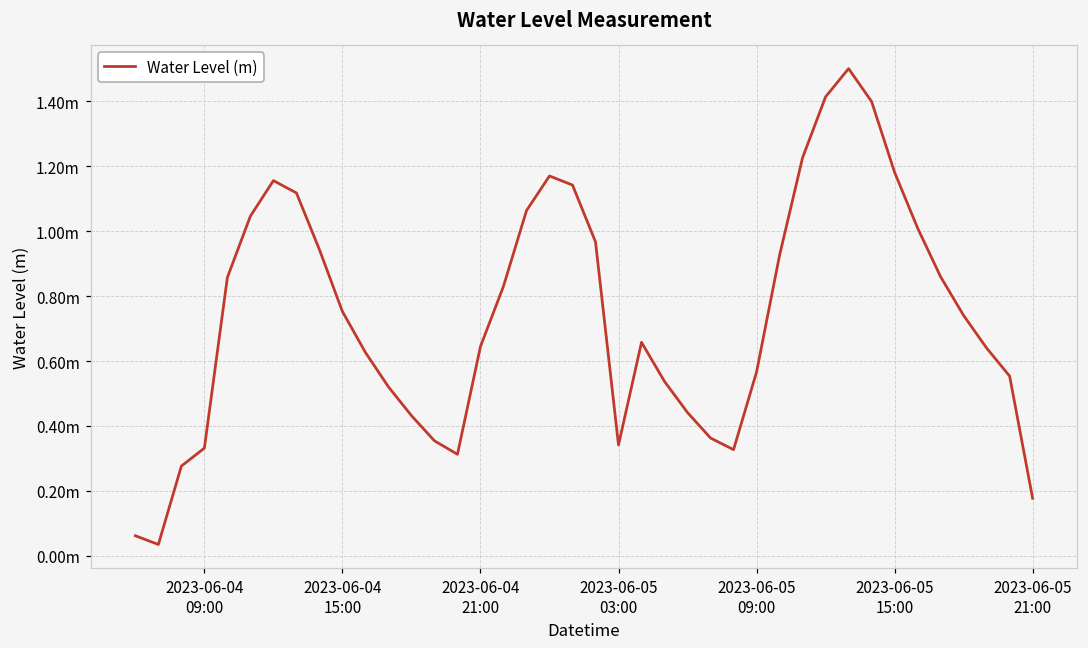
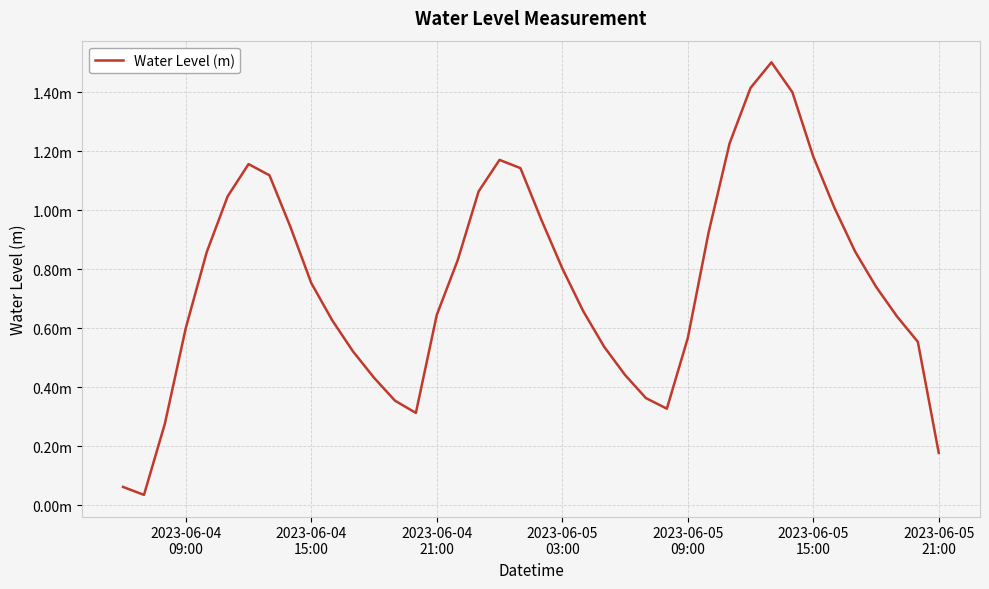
  {
-   "2023-06-04 09:00": "0.33m",
+   "2023-06-04 09:00": "0.60m",
    "2023-06-04 15:00": "0.75m",
    "2023-06-04 21:00": "0.64m",
-   "2023-06-05 03:00": "0.34m",
+   "2023-06-05 03:00": "0.80m",
    "2023-06-05 09:00": "0.57m",
    "2023-06-05 15:00": "1.18m",
    "2023-06-05 21:00": "0.18m"
  }
